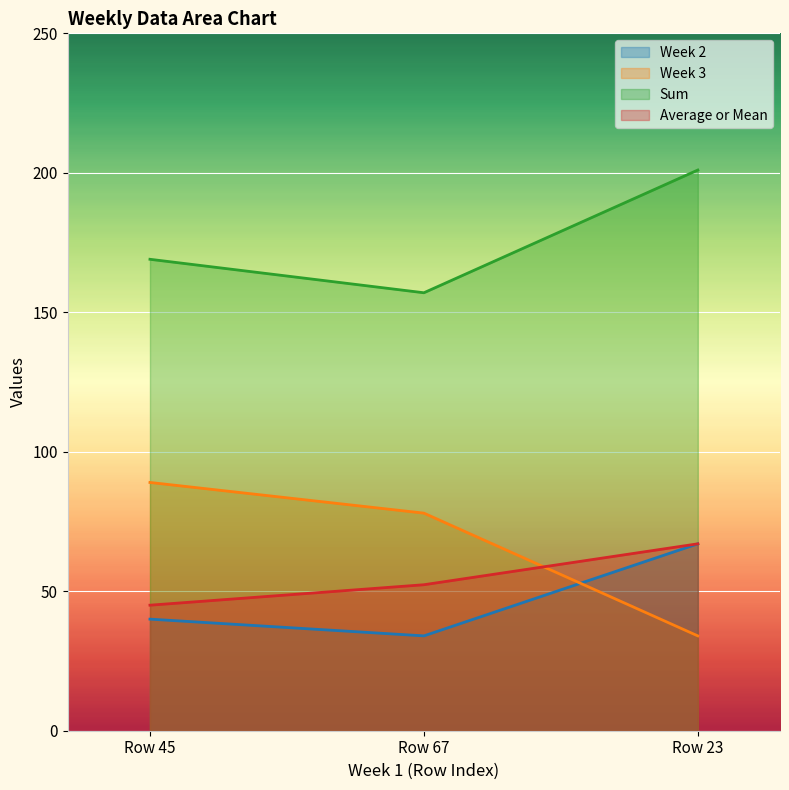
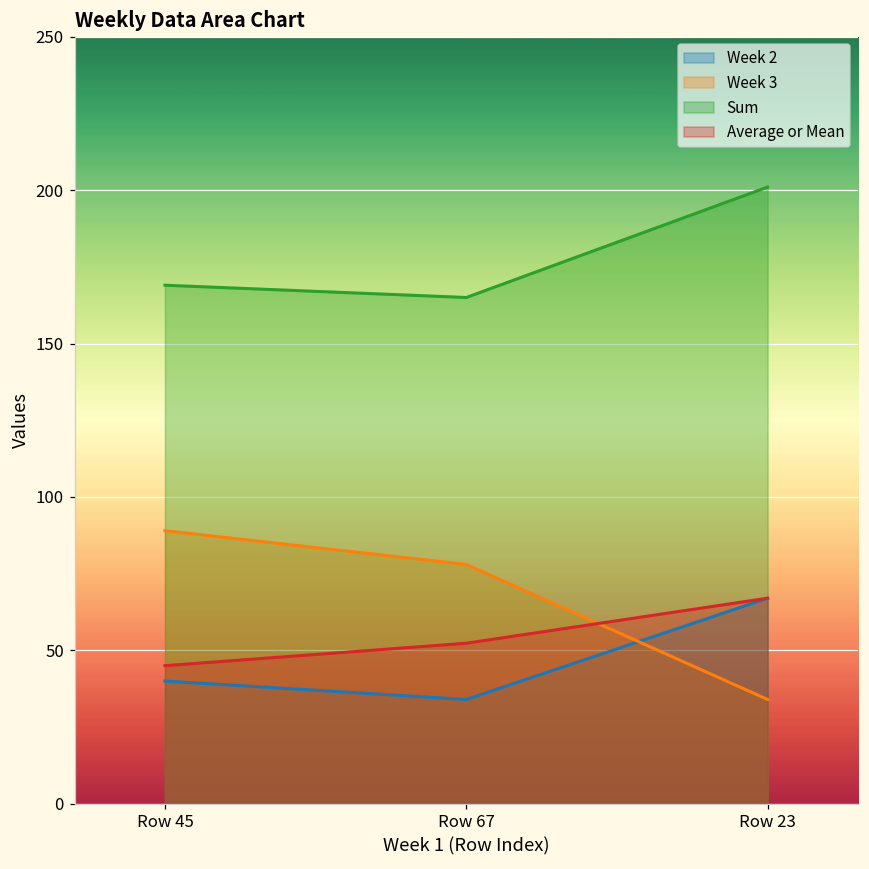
  {
    "Week 2": {
      "Row 45": 40,
      "Row 67": 34
    },
    "Sum": {
      "Row 45": 169,
-     "Row 67": 157,
+     "Row 67": 165,
      "Row 23": 201
    }
  }
